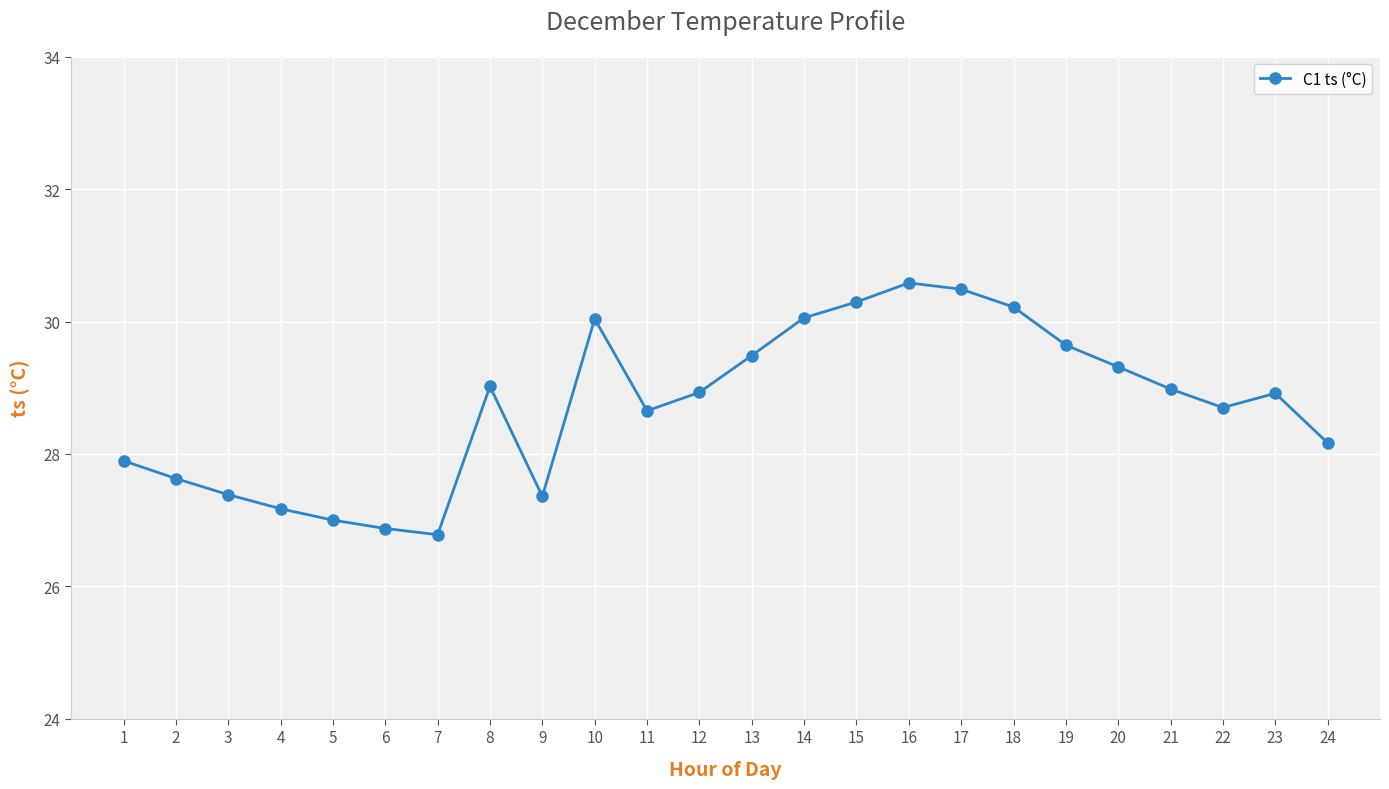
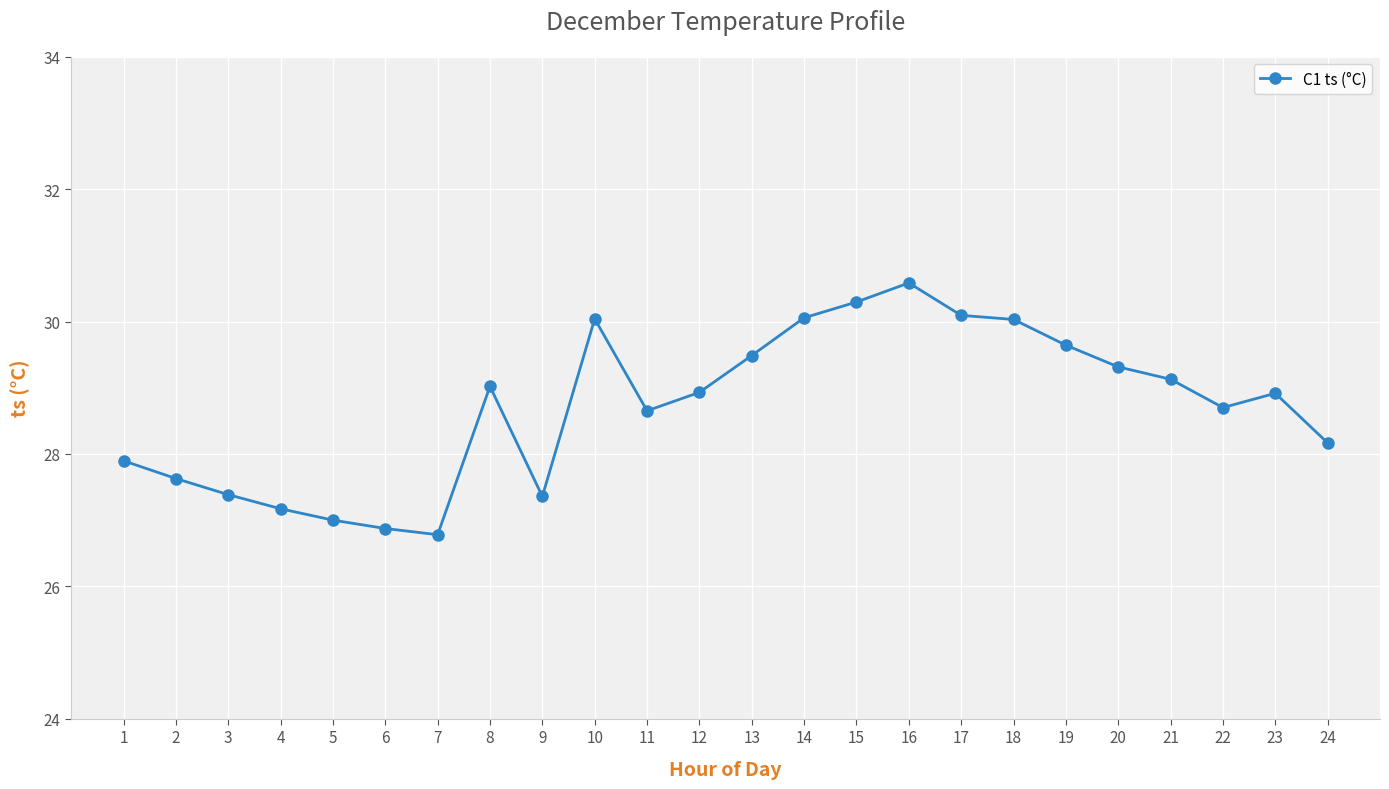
  {
    "1": 27.9,
    "2": 27.6,
    "3": 27.4,
    "4": 27.2,
    "5": 27.0,
    "6": 26.9,
    "7": 26.8,
    "8": 29.0,
    "9": 27.4,
    "10": 30.0,
    "11": 28.7,
    "12": 28.9,
    "13": 29.5,
    "14": 30.1,
    "15": 30.3,
    "16": 30.6,
-   "17": 30.5,
-   "18": 30.2,
+   "17": 30.1,
+   "18": 30.0,
    "19": 29.6,
    "20": 29.3,
-   "21": 29.0,
+   "21": 29.1,
    "22": 28.7,
    "23": 28.9,
    "24": 28.2
  }
